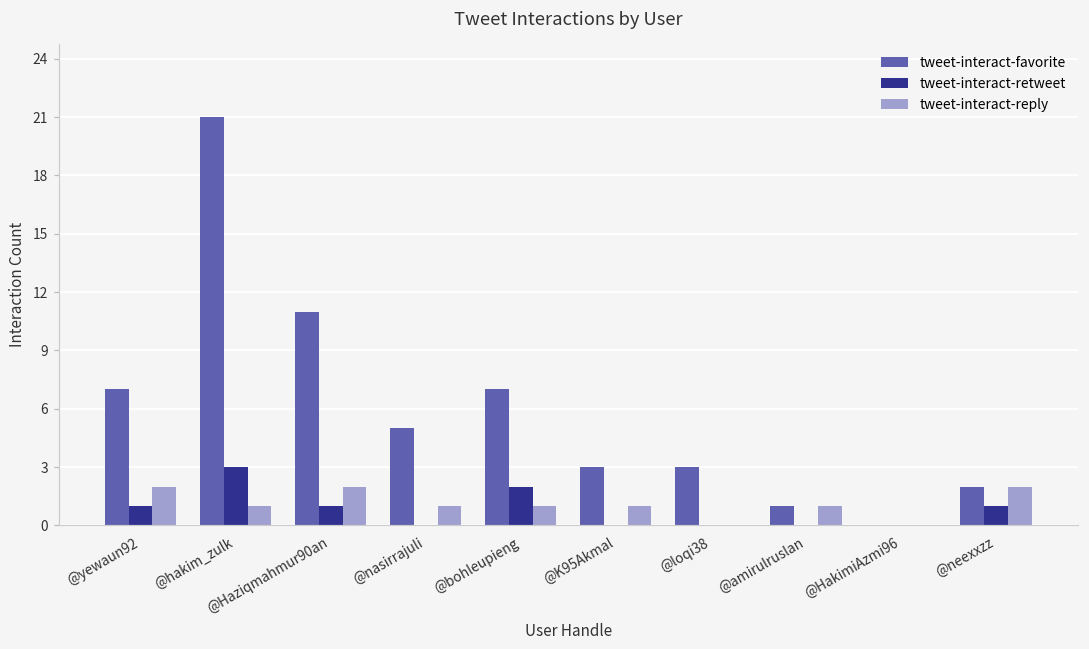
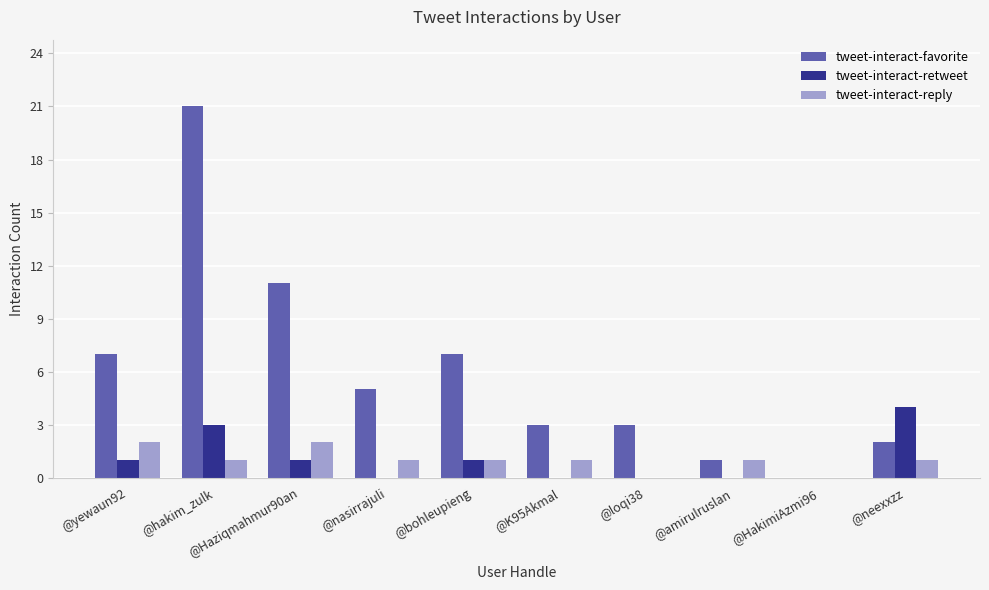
  {
    "tweet-interact-favorite": {
      "@yewaun92": 7,
      "@hakim_zulk": 21,
      "@Haziqmahmur90an": 11,
      "@nasirrajuli": 5,
      "@bohleupieng": 7,
      "@K95Akmal": 3,
      "@loqi38": 3,
      "@amirulruslan": 1,
      "@HakimiAzmi96": 0,
      "@neexxzz": 2
    },
    "tweet-interact-retweet": {
      "@yewaun92": 1,
      "@hakim_zulk": 3,
      "@Haziqmahmur90an": 1,
      "@nasirrajuli": 0,
-     "@bohleupieng": 2,
+     "@bohleupieng": 1,
      "@K95Akmal": 0,
      "@loqi38": 0,
      "@amirulruslan": 0,
      "@HakimiAzmi96": 0,
-     "@neexxzz": 1
+     "@neexxzz": 4
    },
    "tweet-interact-reply": {
      "@yewaun92": 2,
      "@hakim_zulk": 1,
      "@Haziqmahmur90an": 2,
      "@nasirrajuli": 1,
      "@bohleupieng": 1,
      "@K95Akmal": 1,
      "@loqi38": 0,
      "@amirulruslan": 1,
      "@HakimiAzmi96": 0,
-     "@neexxzz": 2
+     "@neexxzz": 1
    }
  }
